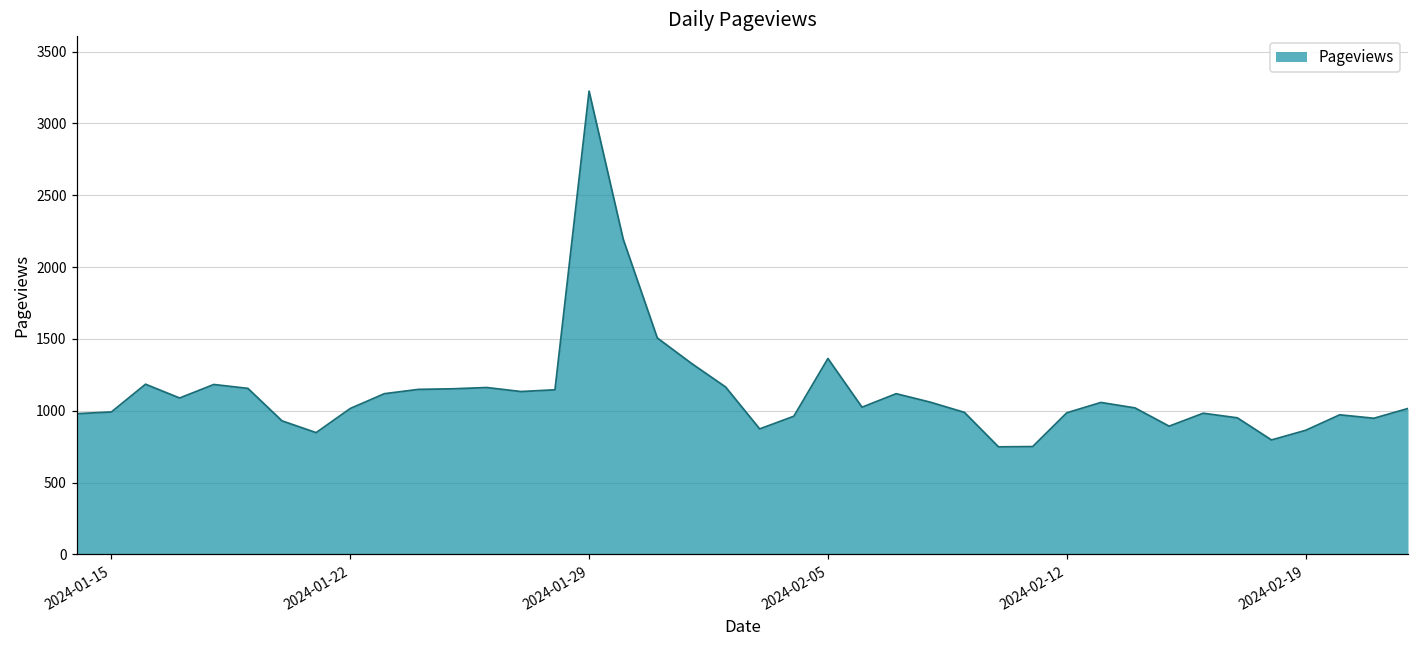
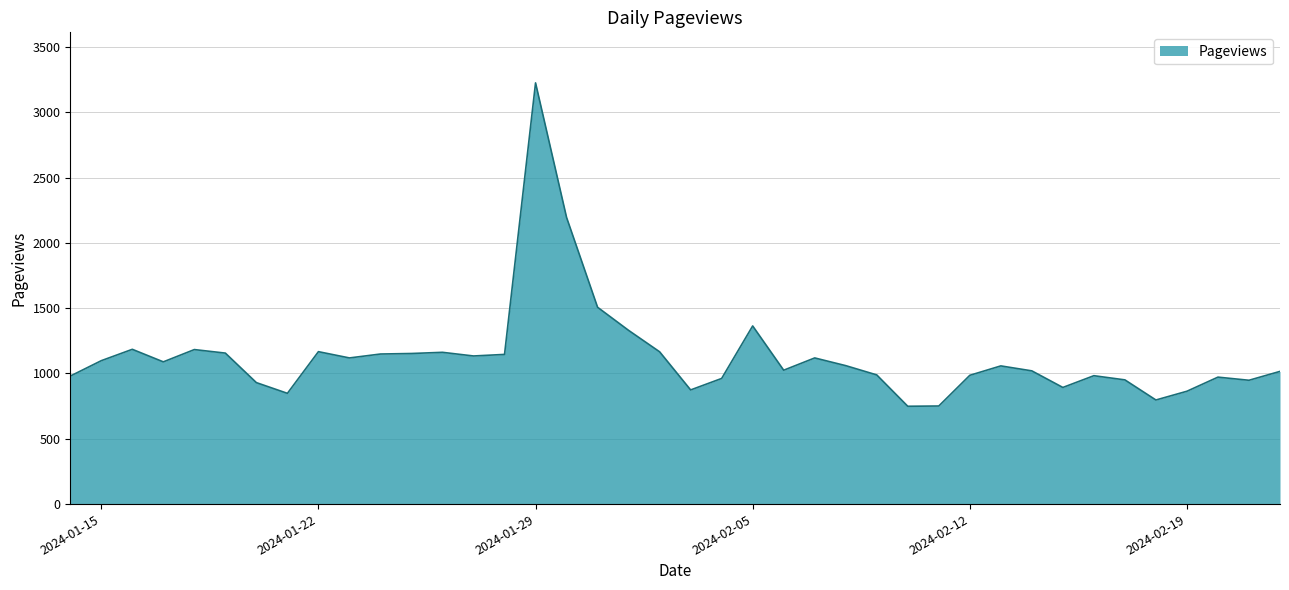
  {
-   "2024-01-15": 990,
-   "2024-01-22": 1020,
+   "2024-01-15": 1100,
+   "2024-01-22": 1170,
    "2024-01-29": 3230,
    "2024-02-05": 1360,
    "2024-02-12": 990,
    "2024-02-19": 860
  }
